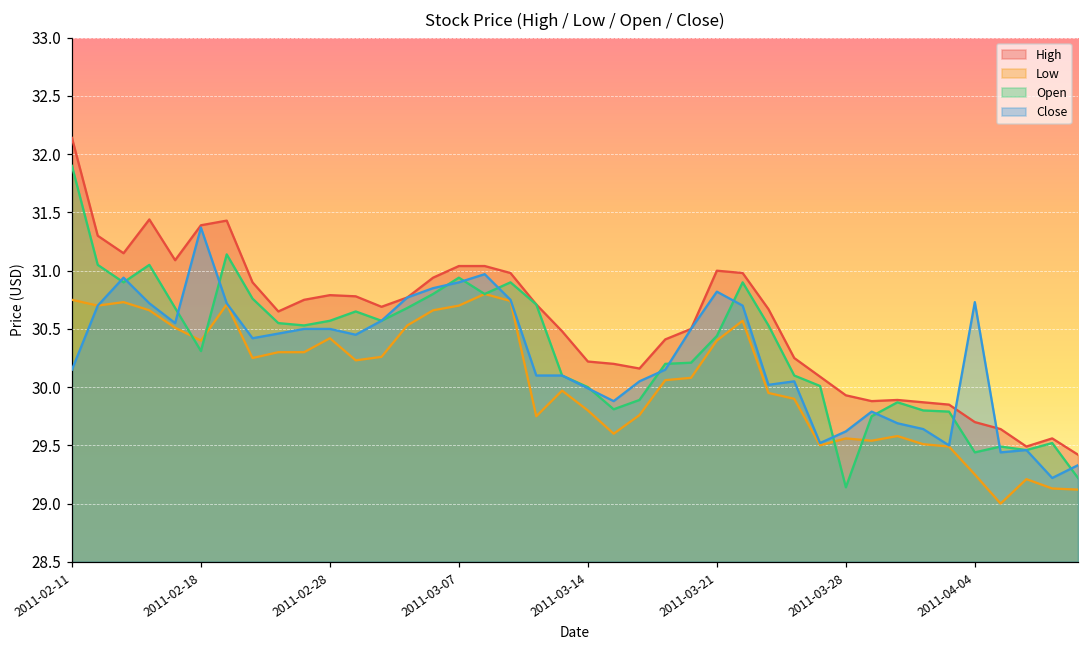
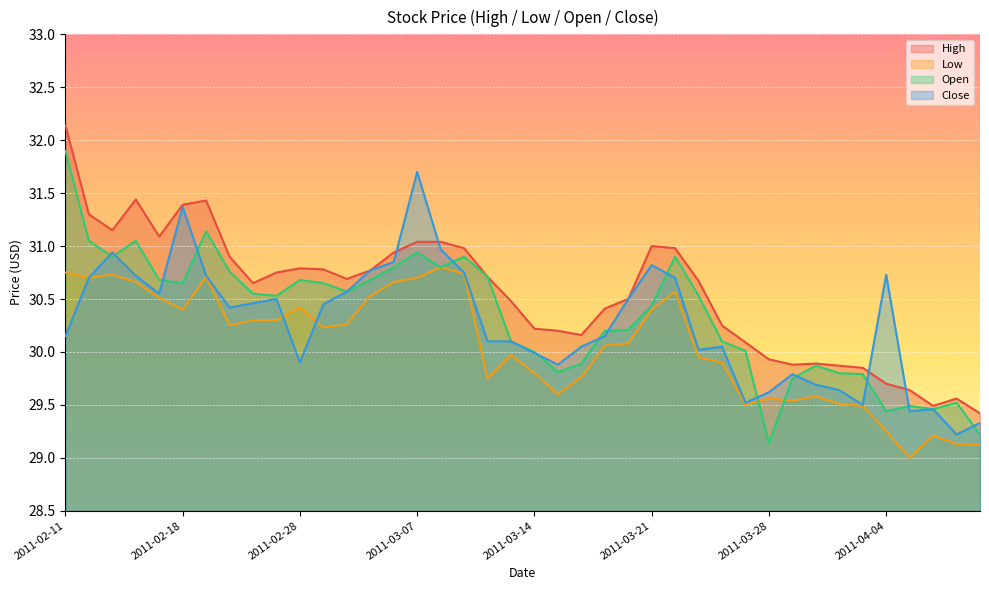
  {
    "Open": {
      "2011-02-11": 31.90,
-     "2011-02-18": 30.31,
-     "2011-02-28": 30.57,
+     "2011-02-18": 30.65,
+     "2011-02-28": 30.68,
      "2011-03-07": 30.94,
      "2011-03-21": 30.44,
      "2011-03-28": 29.14,
      "2011-04-04": 29.44
    },
    "Close": {
      "2011-02-11": 30.15,
-     "2011-02-28": 30.5,
-     "2011-03-07": 30.9,
+     "2011-02-28": 29.9,
+     "2011-03-07": 31.7,
      "2011-03-21": 30.8,
      "2011-03-28": 29.6,
      "2011-04-04": 30.73
    }
  }
